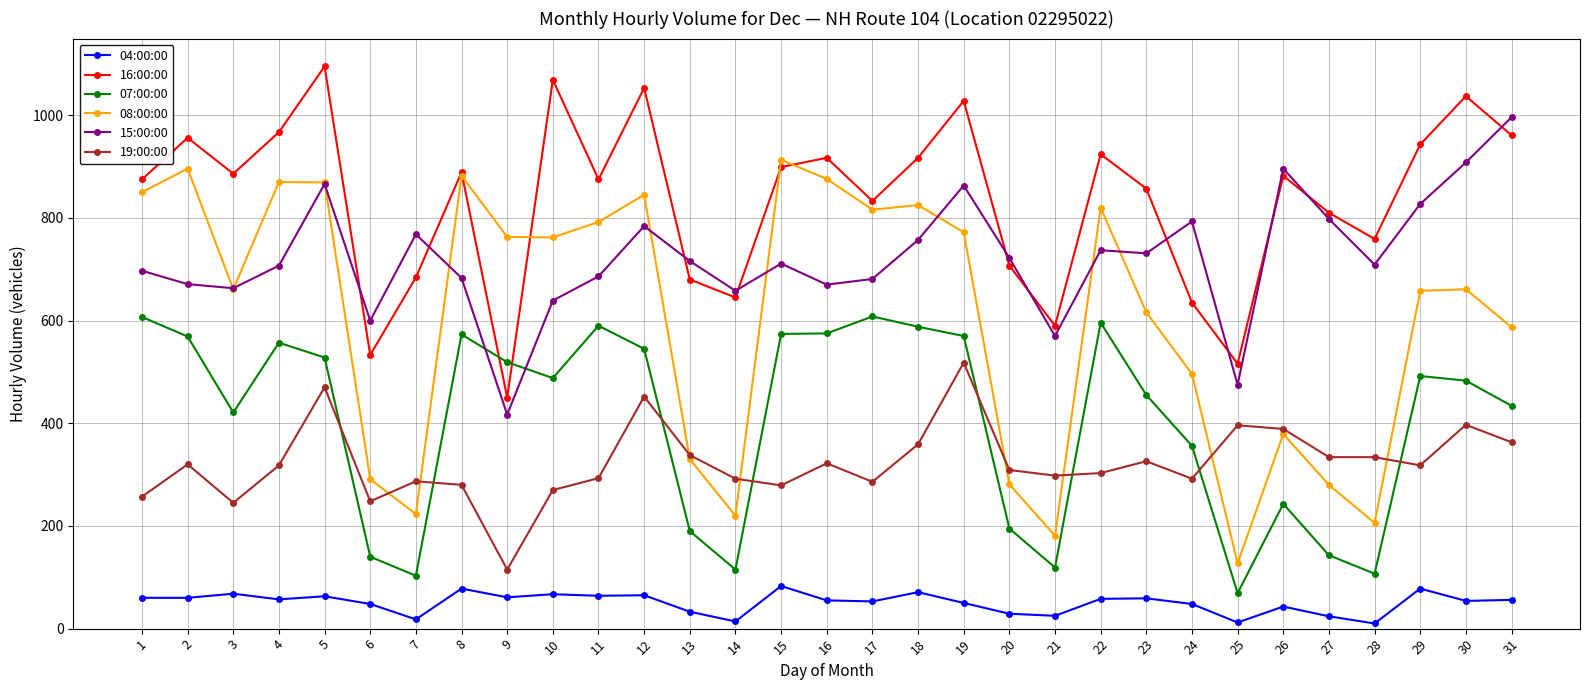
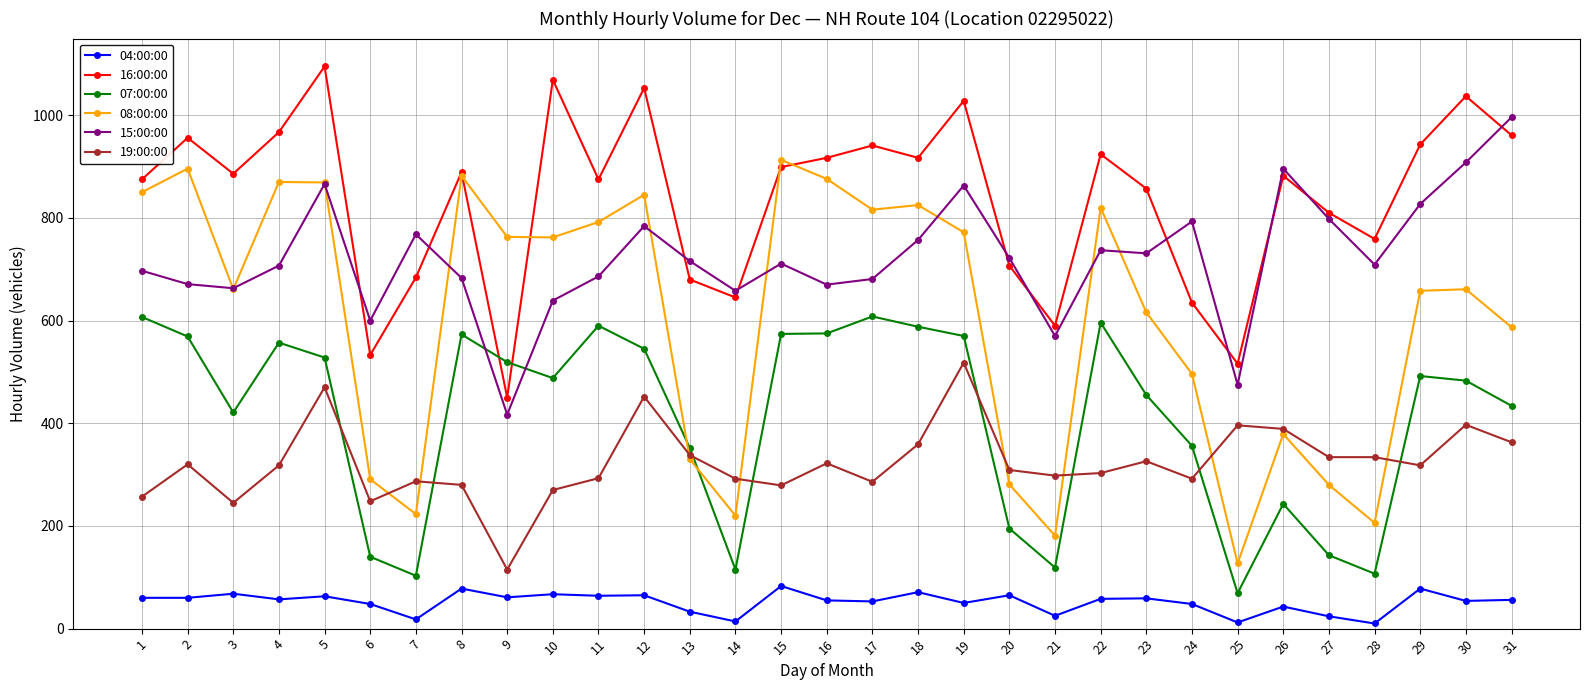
  {
    "04:00:00": {
      "1": 60,
      "2": 60,
      "3": 70,
      "4": 60,
      "5": 60,
      "6": 50,
      "7": 20,
      "8": 80,
      "9": 60,
      "10": 70,
      "11": 60,
      "12": 70,
      "13": 30,
      "14": 10,
      "15": 80,
      "16": 60,
      "17": 50,
      "18": 70,
      "19": 50,
-     "20": 30,
+     "20": 70,
      "21": 30,
      "22": 60,
      "23": 60,
      "24": 50,
      "25": 10,
      "26": 40,
      "27": 20,
      "28": 10,
      "29": 80,
      "30": 50,
      "31": 60
    },
    "16:00:00": {
      "1": 880,
      "2": 960,
      "3": 890,
      "4": 970,
      "5": 1100,
      "6": 530,
      "7": 680,
      "8": 890,
      "9": 450,
      "10": 1070,
      "11": 880,
      "12": 1050,
      "13": 680,
      "14": 650,
      "15": 900,
      "16": 920,
-     "17": 830,
+     "17": 940,
      "18": 920,
      "19": 1030,
      "20": 710,
      "21": 590,
      "22": 920,
      "23": 860,
      "24": 640,
      "25": 520,
      "26": 880,
      "27": 810,
      "28": 760,
      "29": 940,
      "30": 1040,
      "31": 960
    },
    "07:00:00": {
      "1": 610,
      "2": 570,
      "3": 420,
      "4": 560,
      "5": 530,
      "6": 140,
      "7": 100,
      "8": 570,
      "9": 520,
      "10": 490,
      "11": 590,
      "12": 550,
-     "13": 190,
+     "13": 350,
      "14": 120,
      "15": 570,
      "16": 580,
      "17": 610,
      "18": 590,
      "19": 570,
      "20": 200,
      "21": 120,
      "22": 600,
      "23": 460,
      "24": 360,
      "25": 70,
      "26": 240,
      "27": 140,
      "28": 110,
      "29": 490,
      "30": 480,
      "31": 430
    },
    "08:00:00": {
      "1": 850,
      "2": 900,
      "4": 870,
      "6": 290,
      "7": 220,
      "8": 880,
      "9": 760,
      "10": 760,
      "11": 790,
      "12": 850,
      "13": 330,
      "14": 220,
      "15": 910,
      "16": 880,
      "17": 820,
      "18": 830,
      "19": 770,
      "20": 280,
      "21": 180,
      "22": 820,
      "23": 620,
      "24": 500,
      "25": 130,
      "26": 380,
      "27": 280,
      "28": 210,
      "29": 660,
      "30": 660,
      "31": 590
    },
    "15:00:00": {
      "1": 700,
      "2": 670,
      "4": 710,
      "6": 600,
      "7": 770,
      "8": 680,
      "9": 420,
      "10": 640,
      "11": 690,
      "12": 780,
      "13": 720,
      "14": 660,
      "15": 710,
      "16": 670,
      "17": 680,
      "18": 760,
      "19": 860,
      "20": 720,
      "21": 570,
      "22": 740,
      "23": 730,
      "24": 790,
      "25": 480,
      "26": 900,
      "27": 800,
      "28": 710,
      "29": 830,
      "30": 910,
      "31": 1000
    },
    "19:00:00": {
      "1": 260,
      "2": 320,
      "3": 250,
      "4": 320,
      "5": 470,
      "6": 250,
      "7": 290,
      "8": 280,
      "9": 120,
      "10": 270,
      "11": 290,
      "12": 450,
      "13": 340,
      "14": 290,
      "15": 280,
      "16": 320,
      "17": 290,
      "18": 360,
      "19": 520,
      "20": 310,
      "21": 300,
      "22": 300,
      "23": 330,
      "24": 290,
      "25": 400,
      "26": 390,
      "27": 330,
      "28": 330,
      "29": 320,
      "30": 400,
      "31": 360
    }
  }
